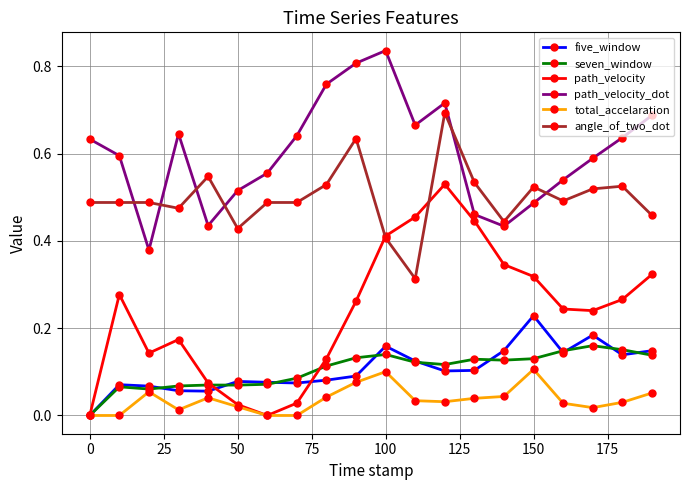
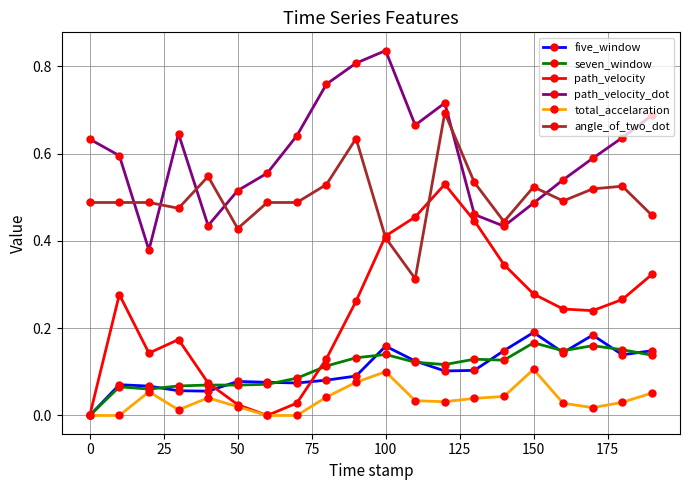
  {
    "five_window": {
      "50": 0.08,
      "100": 0.16,
-     "150": 0.23
+     "150": 0.19
    },
    "seven_window": {
      "50": 0.07,
      "100": 0.14,
-     "150": 0.13
+     "150": 0.17
    },
    "path_velocity": {
-     "150": 0.32
+     "150": 0.28
    },
    "path_velocity_dot": {
      "0": 0.63,
      "50": 0.52,
      "100": 0.84,
      "150": 0.49
    },
    "total_accelaration": {
      "100": 0.10,
      "150": 0.11
    },
    "angle_of_two_dot": {
      "0": 0.49,
      "50": 0.43,
      "150": 0.52
    }
  }
